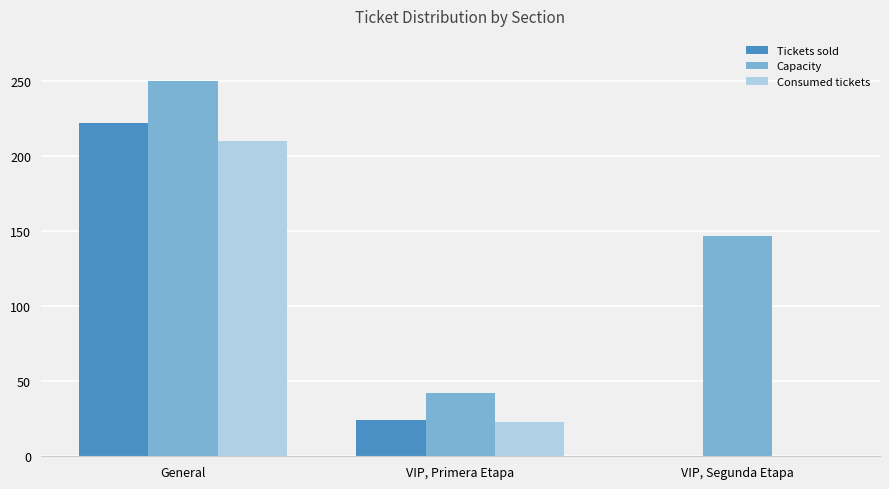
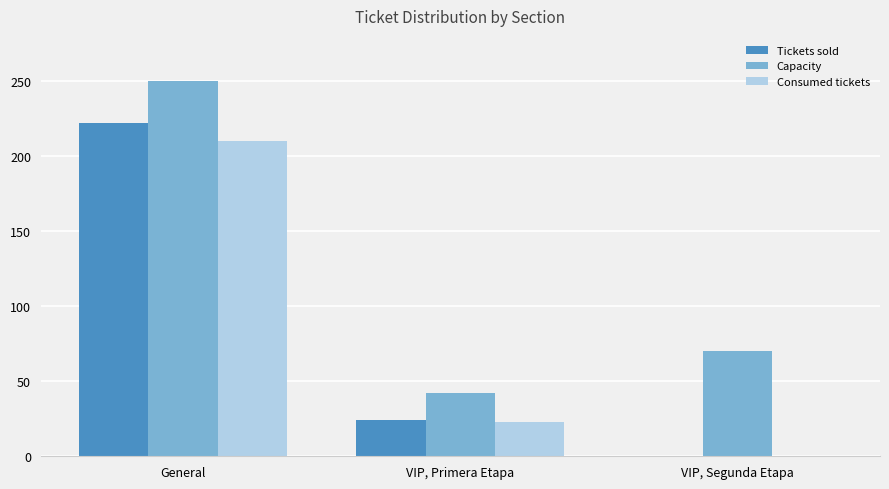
  {
    "Tickets sold": {
      "General": 222,
      "VIP, Primera Etapa": 24,
      "VIP, Segunda Etapa": 0
    },
    "Capacity": {
      "General": 250,
      "VIP, Primera Etapa": 42,
-     "VIP, Segunda Etapa": 147
+     "VIP, Segunda Etapa": 70
    },
    "Consumed tickets": {
      "General": 210,
      "VIP, Primera Etapa": 23,
      "VIP, Segunda Etapa": 0
    }
  }
